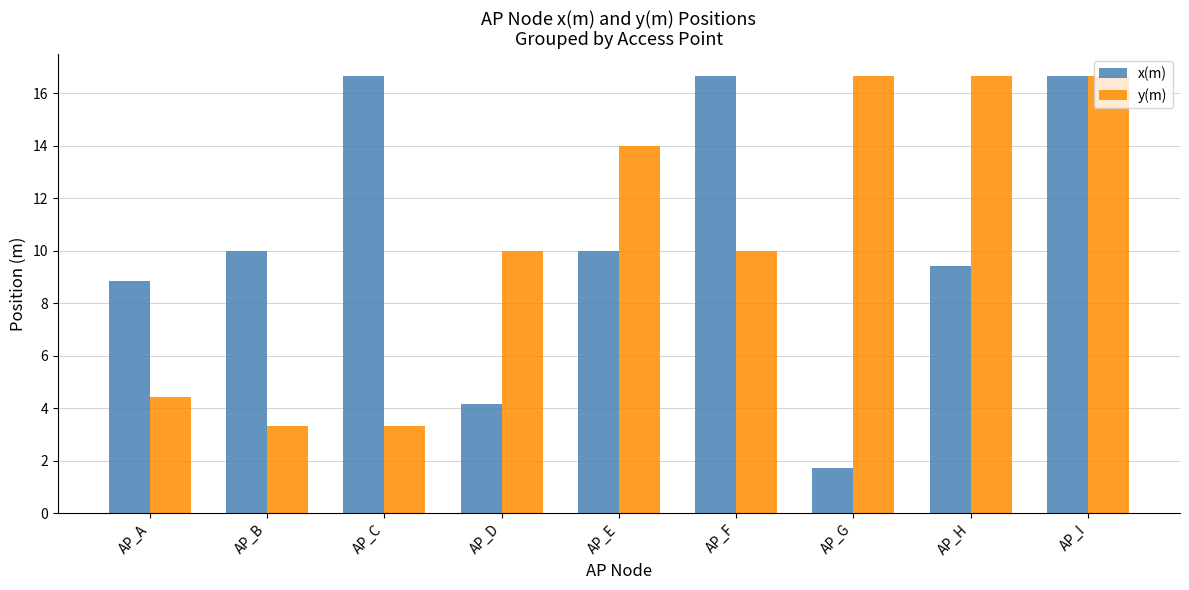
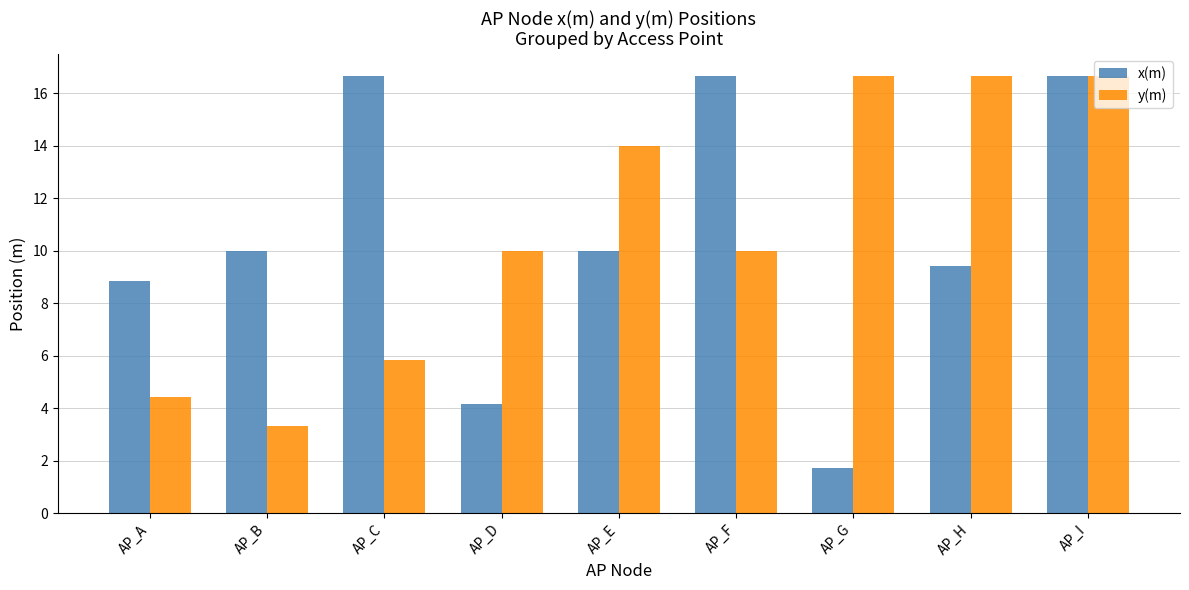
  {
    "x(m)": {
      "AP_A": 8.8,
      "AP_B": 10.0,
      "AP_C": 16.7,
      "AP_D": 4.2,
      "AP_E": 10.0,
      "AP_F": 16.7,
      "AP_G": 1.7,
      "AP_H": 9.4,
      "AP_I": 16.7
    },
    "y(m)": {
      "AP_A": 4.4,
      "AP_B": 3.3,
-     "AP_C": 3.3,
+     "AP_C": 5.8,
      "AP_D": 10.0,
      "AP_E": 14.0,
      "AP_F": 10.0,
      "AP_G": 16.7,
      "AP_H": 16.7
    }
  }
